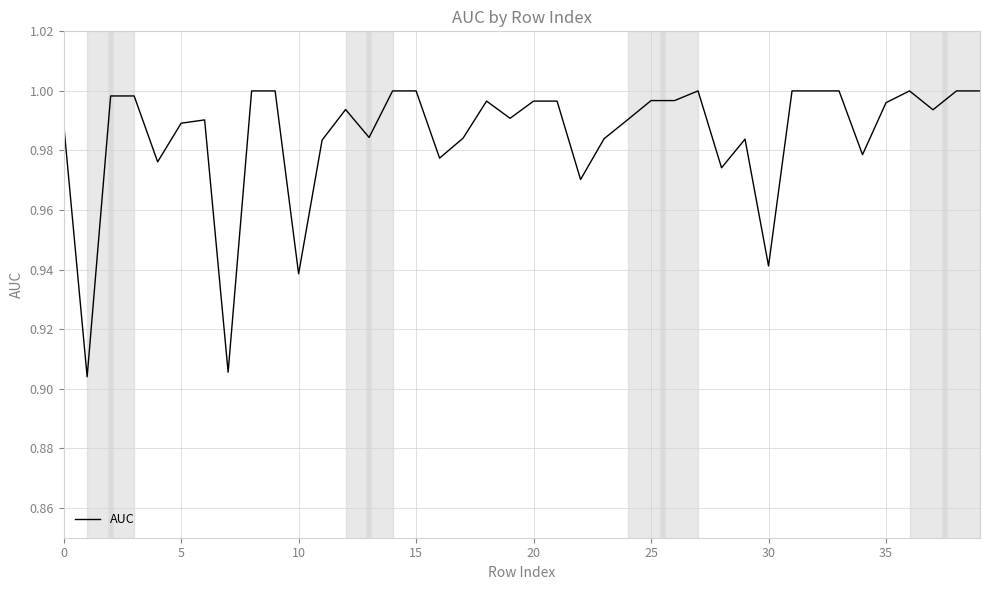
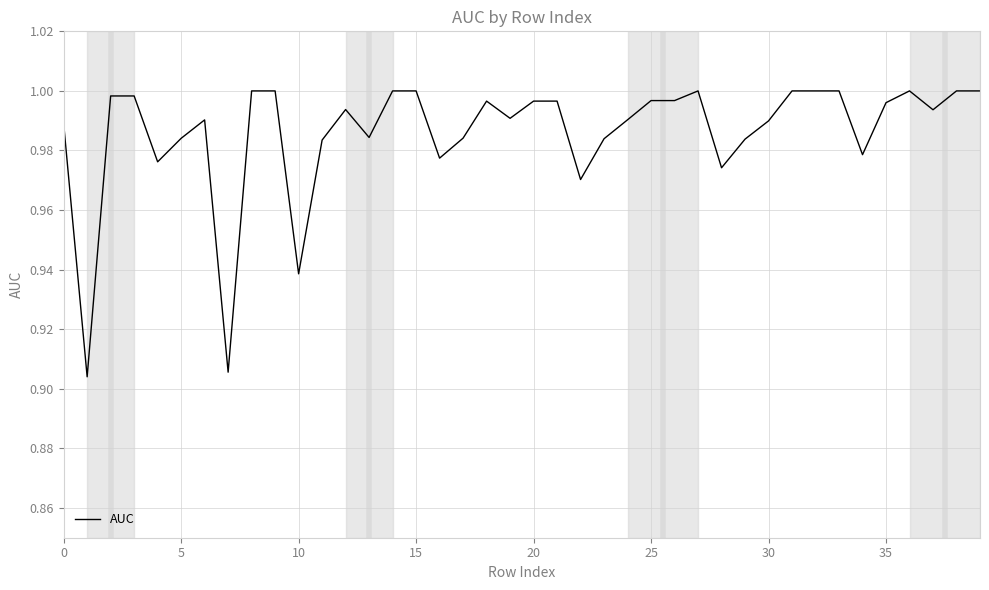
  {
    "0": 0.989,
-   "5": 0.989,
+   "5": 0.984,
    "10": 0.939,
    "15": 1.000,
    "20": 0.997,
-   "30": 0.941,
+   "30": 0.990,
    "35": 0.996
  }
